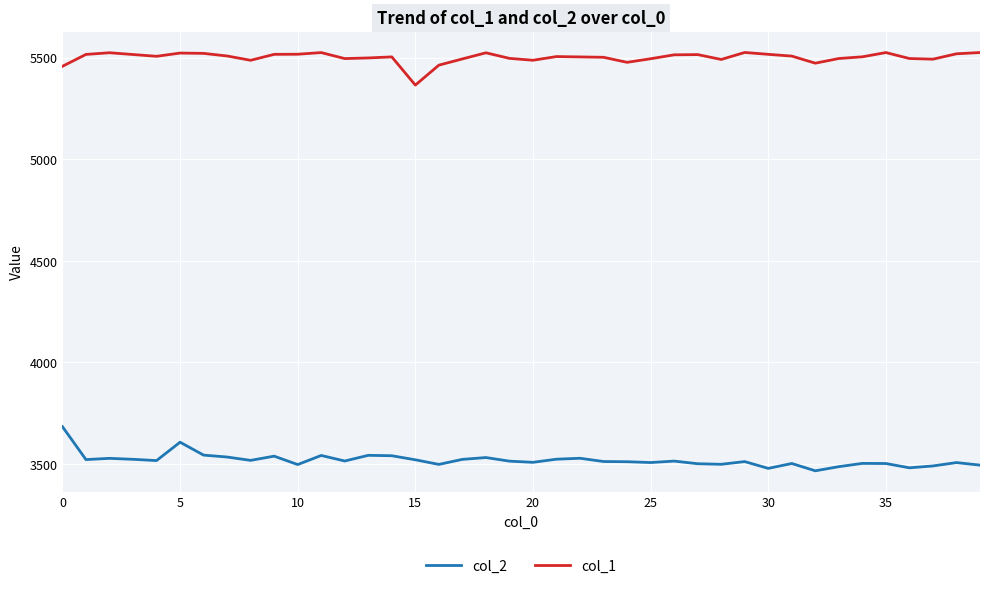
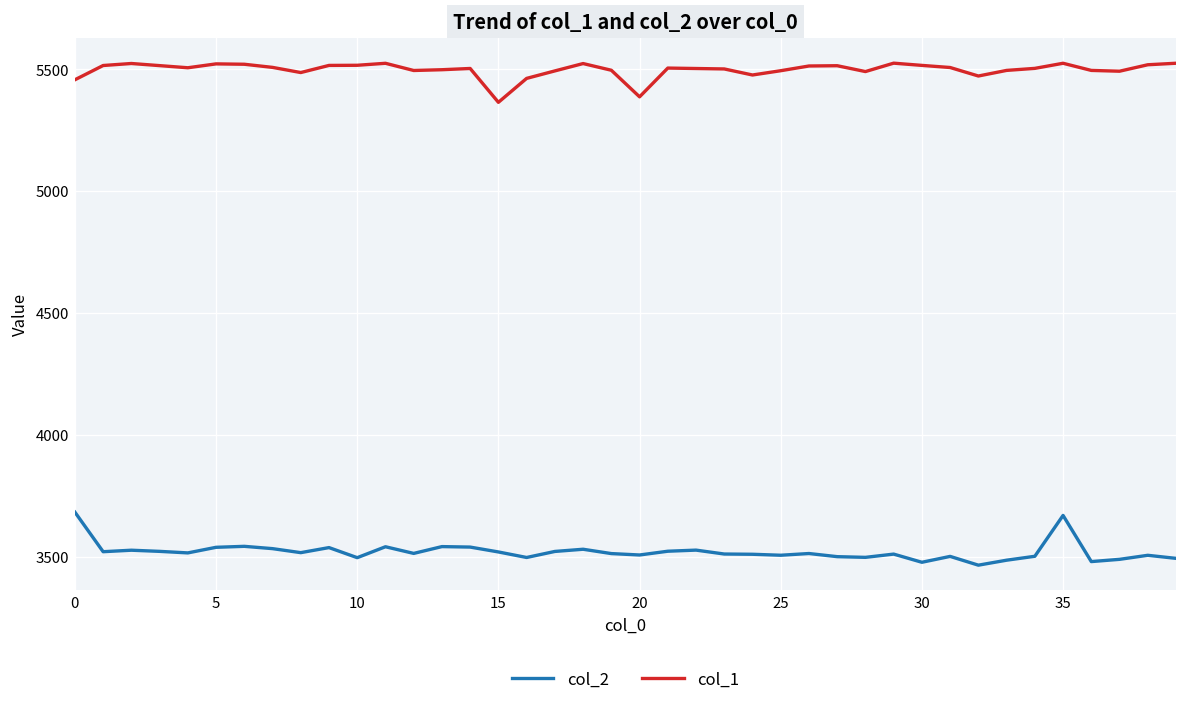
  {
    "col_2": {
      "0": 3680,
-     "5": 3610,
+     "5": 3540,
      "10": 3500,
      "15": 3520,
      "20": 3510,
      "25": 3510,
      "30": 3480,
-     "35": 3500
+     "35": 3670
    },
    "col_1": {
      "0": 5460,
      "5": 5520,
      "10": 5520,
      "15": 5360,
-     "20": 5490,
+     "20": 5390,
      "25": 5490,
      "30": 5520,
      "35": 5520
    }
  }
